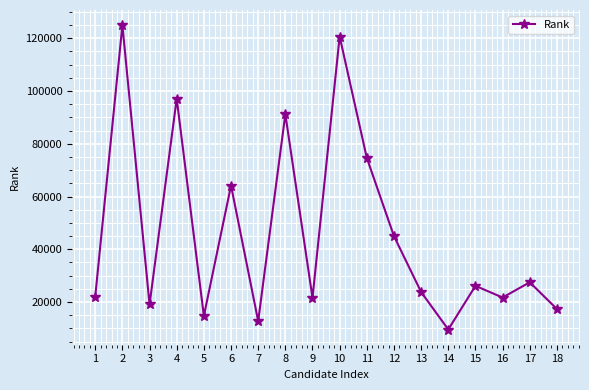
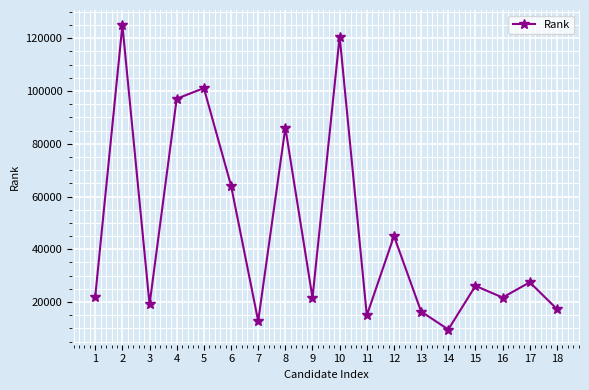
  {
    "1": 22000,
    "2": 125000,
    "3": 19000,
    "4": 97000,
-   "5": 15000,
+   "5": 101000,
    "6": 64000,
    "7": 13000,
-   "8": 91000,
+   "8": 86000,
    "9": 22000,
    "10": 121000,
-   "11": 75000,
+   "11": 15000,
    "12": 45000,
-   "13": 24000,
+   "13": 16000,
    "14": 10000,
    "15": 26000,
    "16": 22000,
    "17": 27000,
    "18": 17000
  }
